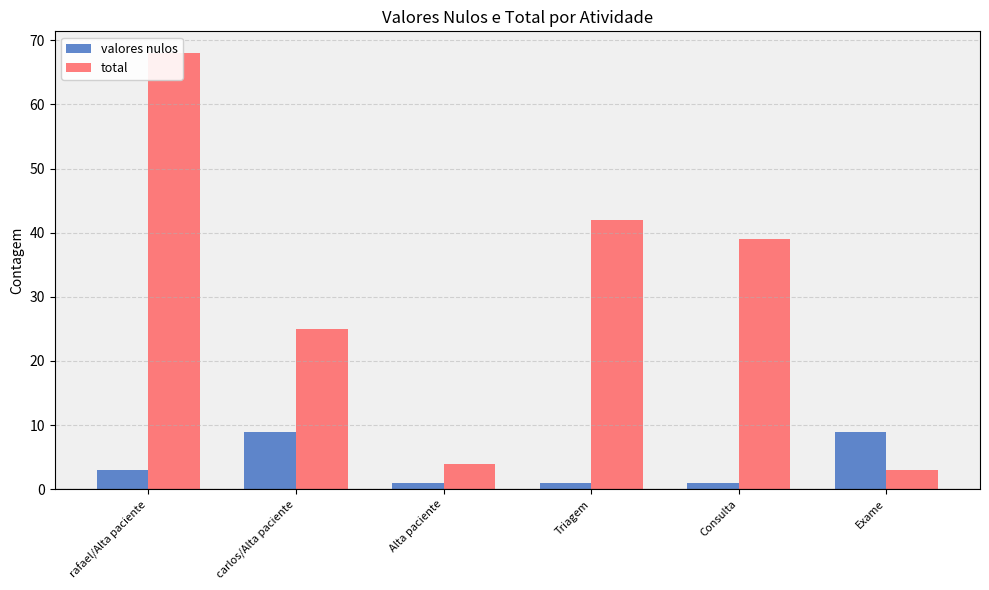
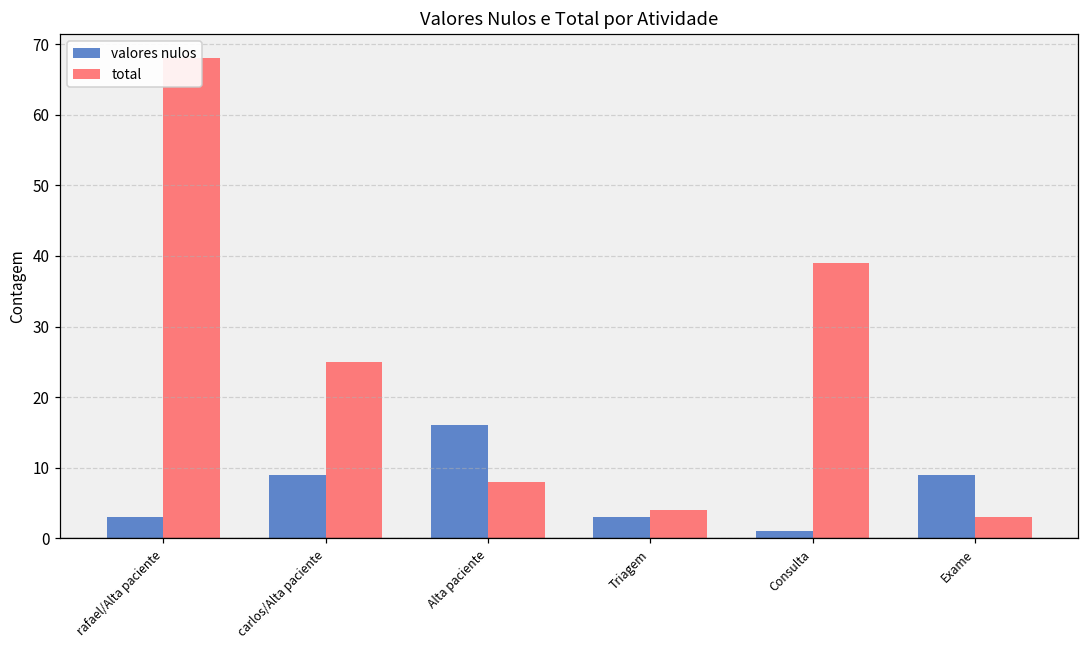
  {
    "valores nulos": {
      "rafael/Alta paciente": 3,
      "carlos/Alta paciente": 9,
-     "Alta paciente": 1,
-     "Triagem": 1,
+     "Alta paciente": 16,
+     "Triagem": 3,
      "Consulta": 1,
      "Exame": 9
    },
    "total": {
      "carlos/Alta paciente": 25,
-     "Alta paciente": 4,
-     "Triagem": 42,
+     "Alta paciente": 8,
+     "Triagem": 4,
      "Consulta": 39,
      "Exame": 3
    }
  }
